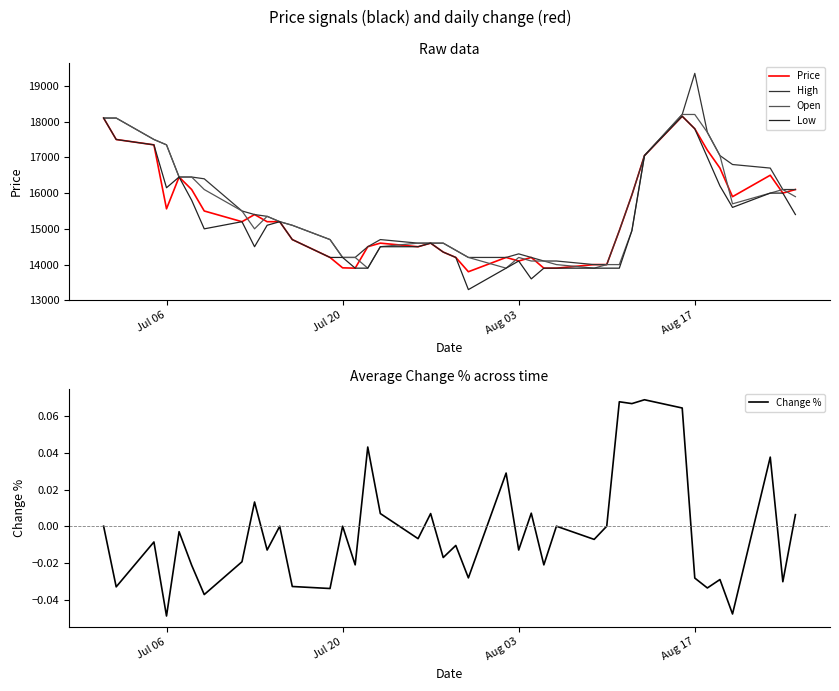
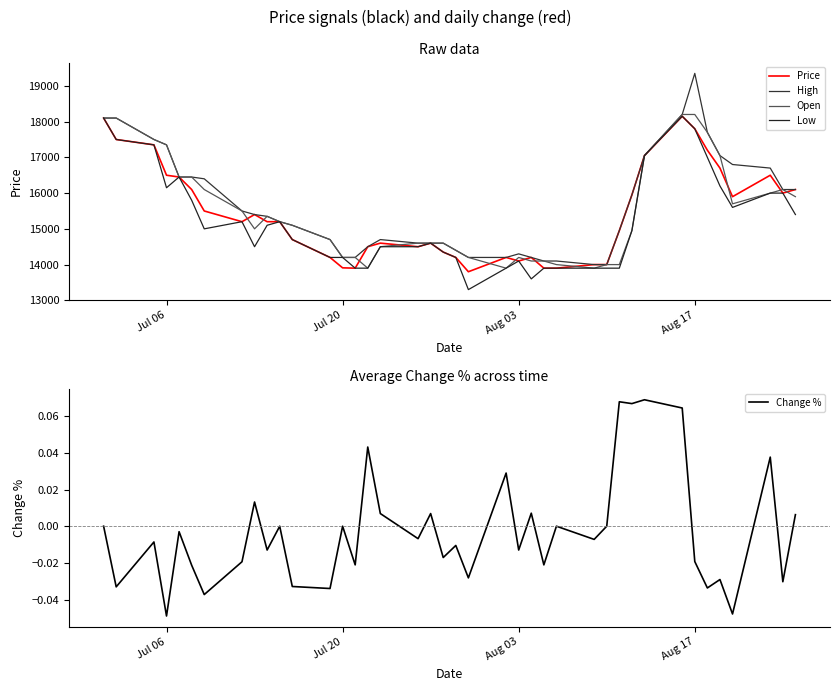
  {
    "Raw data": {
      "Price": {
-       "Jul 06": 15600,
+       "Jul 06": 16500,
        "Jul 20": 13900
      }
    },
    "Average Change % across time": {
      "Jul 06": -0.049,
      "Jul 20": 0.000,
      "Aug 03": -0.013,
-     "Aug 17": -0.028
+     "Aug 17": -0.019
    }
  }
